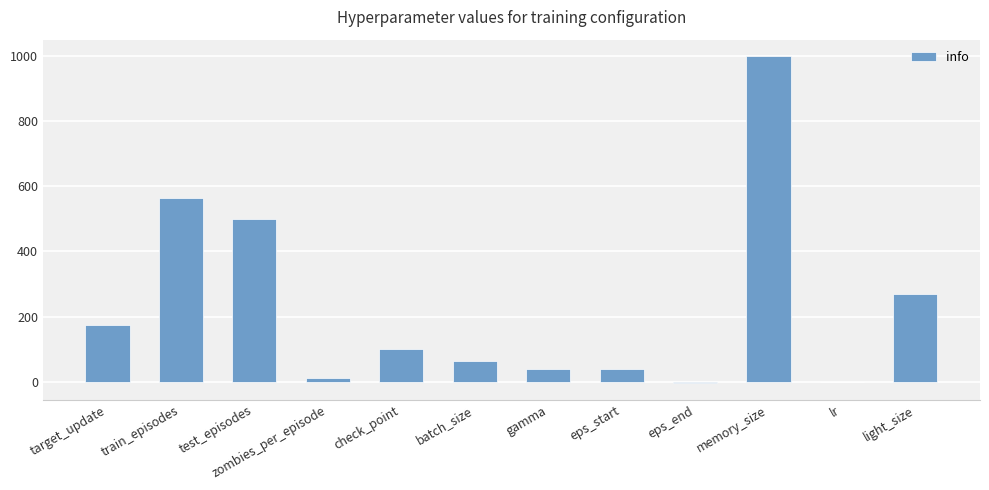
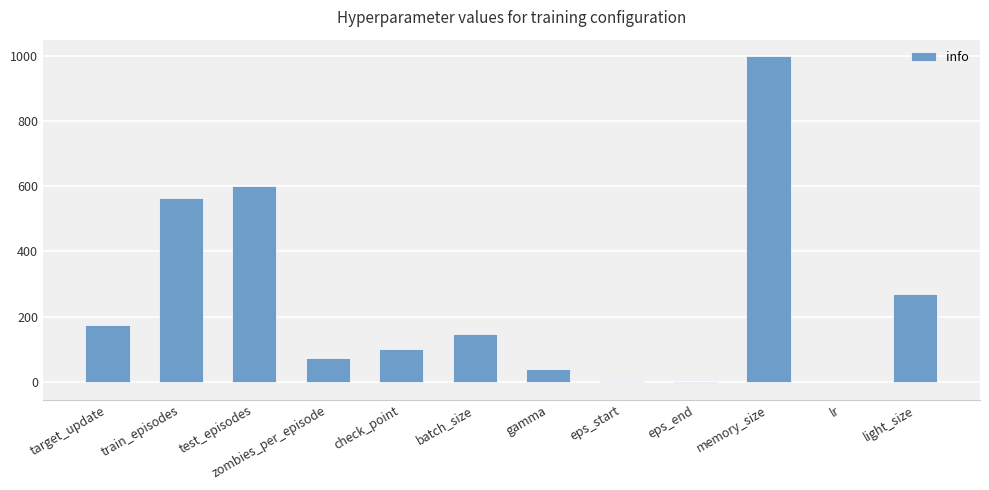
  {
    "target_update": 170,
    "train_episodes": 560,
-   "test_episodes": 500,
-   "zombies_per_episode": 10,
+   "test_episodes": 600,
+   "zombies_per_episode": 70,
    "check_point": 100,
-   "batch_size": 60,
+   "batch_size": 150,
    "gamma": 40,
-   "eps_start": 40,
+   "eps_start": 0,
    "memory_size": 1000,
    "light_size": 270
  }
